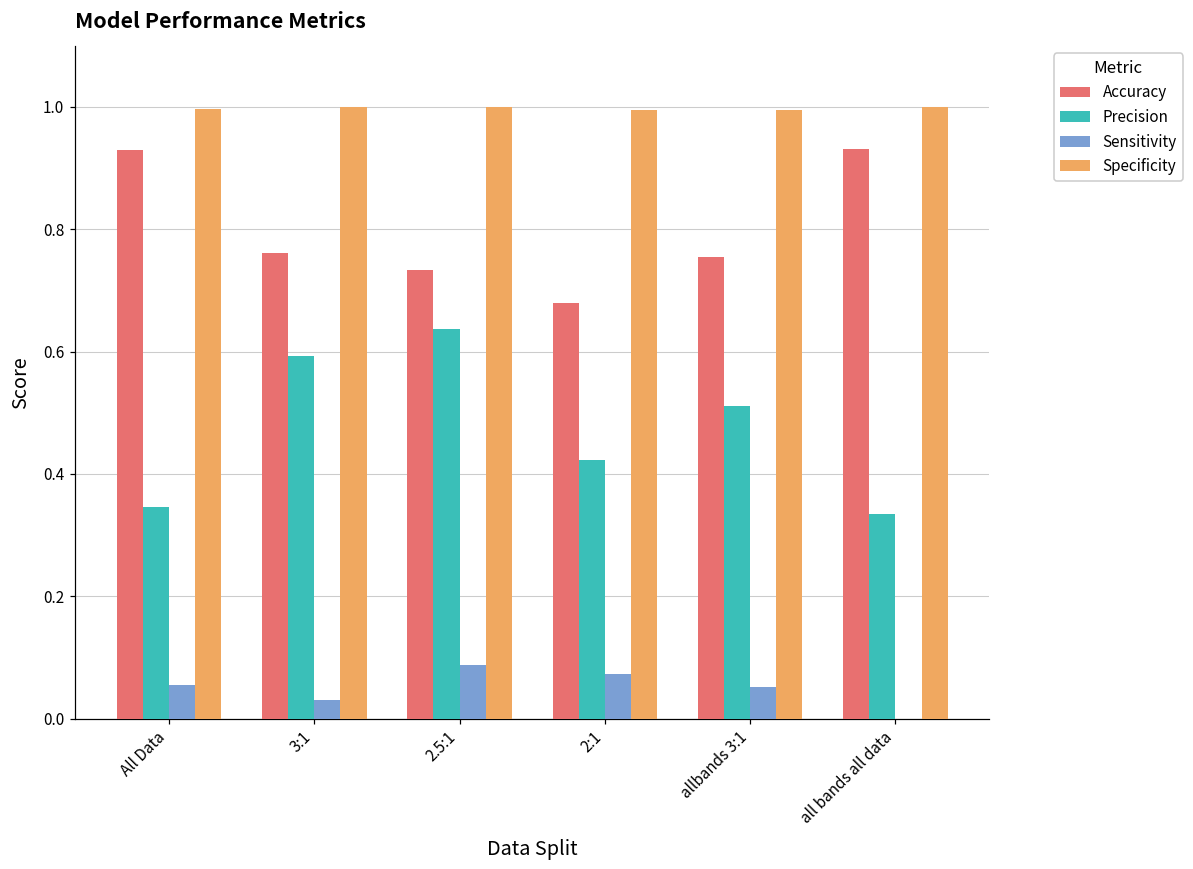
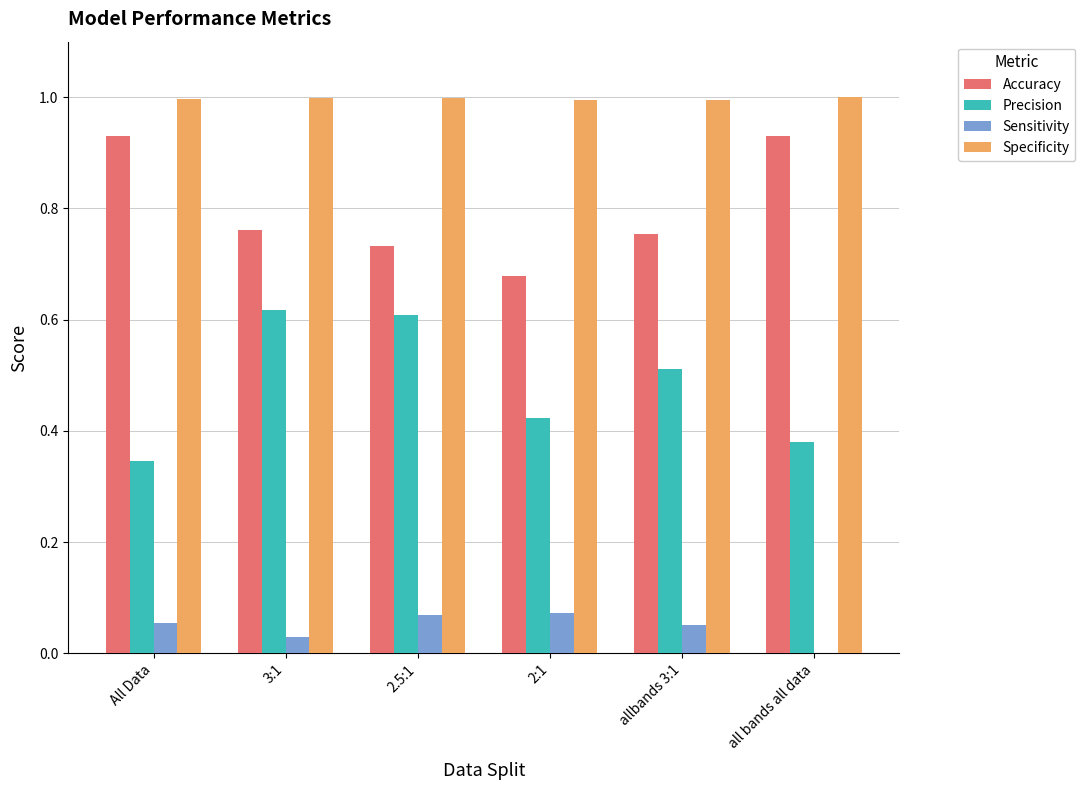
  {
    "Precision": {
      "All Data": 0.35,
-     "3:1": 0.59,
-     "2.5:1": 0.64,
+     "3:1": 0.62,
+     "2.5:1": 0.61,
      "2:1": 0.42,
      "allbands 3:1": 0.51,
-     "all bands all data": 0.33
+     "all bands all data": 0.38
    },
    "Sensitivity": {
      "All Data": 0.05,
      "3:1": 0.03,
-     "2.5:1": 0.09,
+     "2.5:1": 0.07,
      "2:1": 0.07,
      "allbands 3:1": 0.05,
      "all bands all data": 0.00
    }
  }
